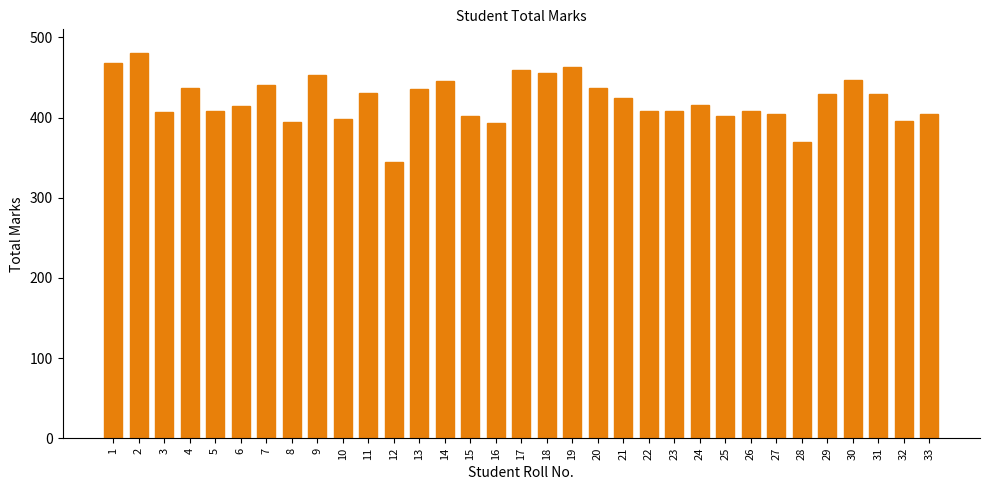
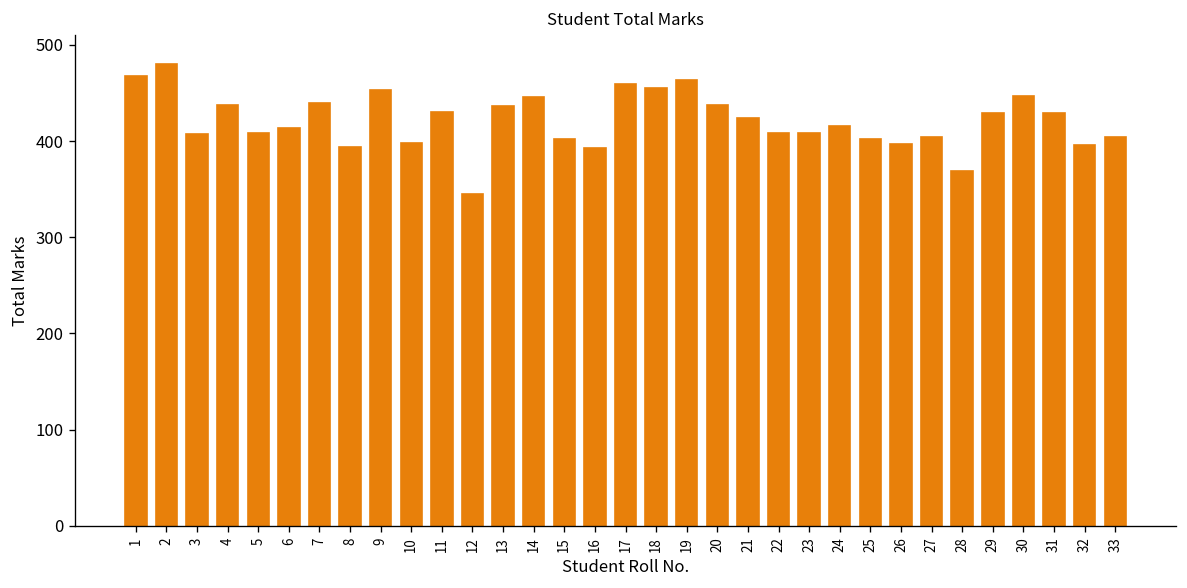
  {
    "1": 470,
    "2": 480,
    "3": 410,
    "4": 440,
    "5": 410,
    "6": 410,
    "7": 440,
    "8": 390,
    "9": 450,
    "10": 400,
    "11": 430,
    "12": 350,
    "13": 440,
    "14": 450,
    "15": 400,
    "16": 390,
    "17": 460,
    "18": 460,
    "19": 460,
    "20": 440,
    "21": 420,
    "22": 410,
    "23": 410,
    "24": 420,
    "25": 400,
-   "26": 410,
+   "26": 400,
    "27": 400,
    "28": 370,
    "29": 430,
    "30": 450,
    "31": 430,
    "32": 400,
    "33": 400
  }
